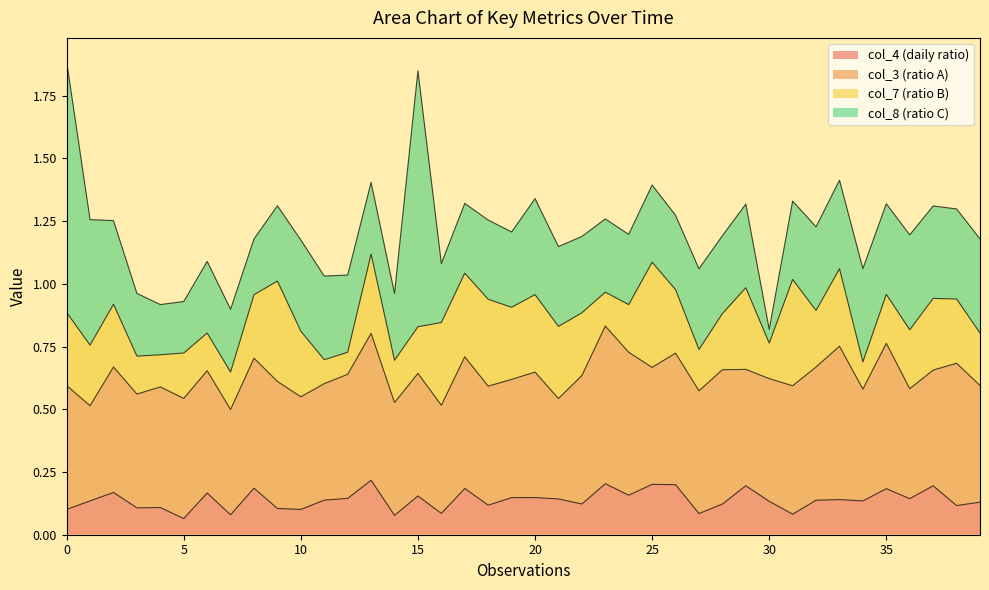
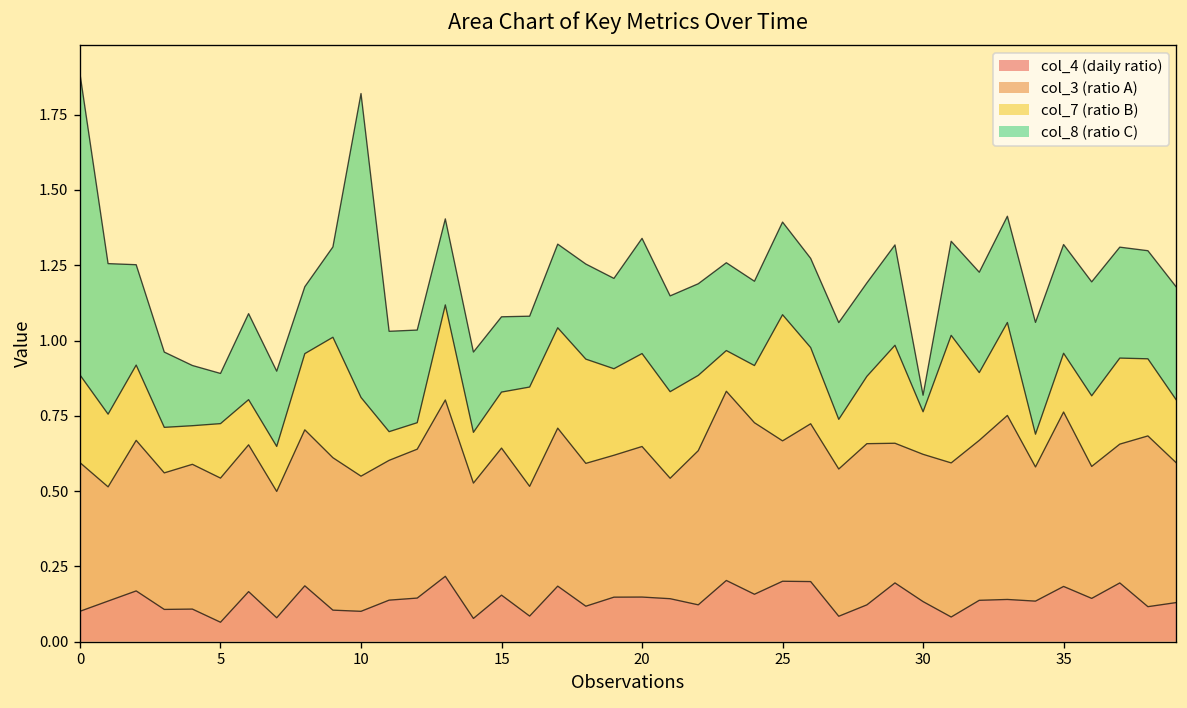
  {
    "col_8 (ratio C)": {
      "0": 1.00,
-     "5": 0.21,
-     "10": 0.36,
-     "15": 1.02,
+     "5": 0.17,
+     "10": 1.01,
+     "15": 0.25,
      "20": 0.38,
      "25": 0.31,
      "30": 0.05,
      "35": 0.36
    }
  }
